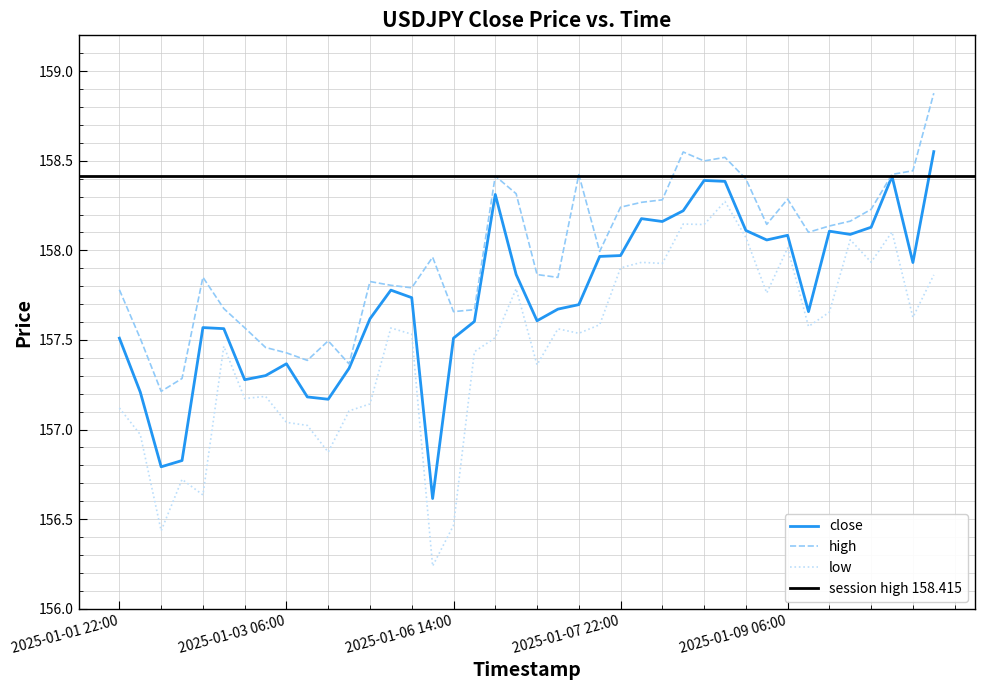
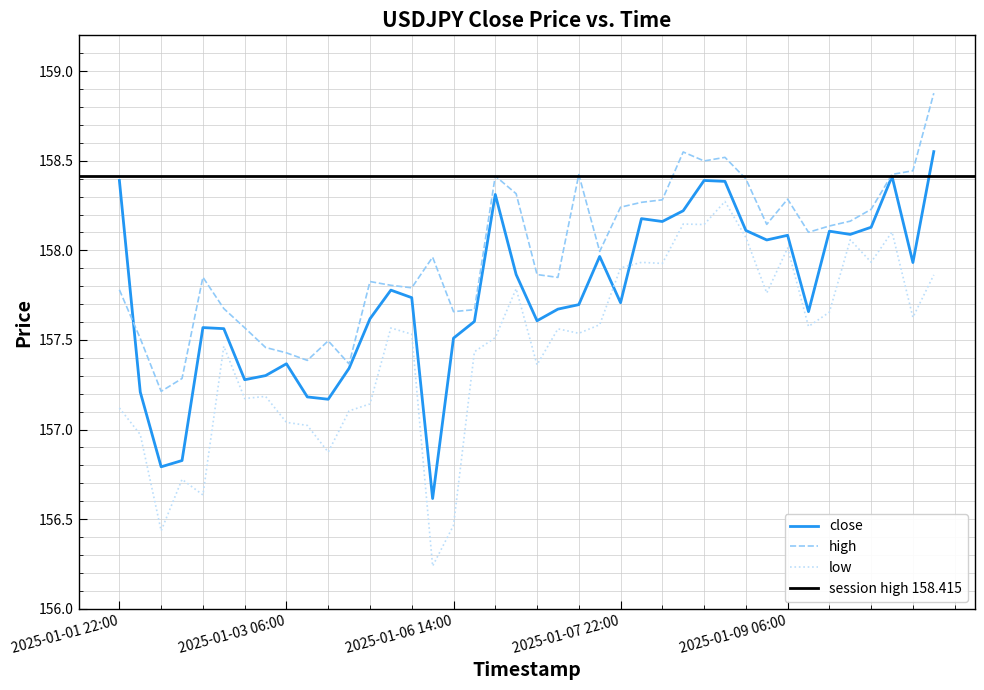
  {
    "close": {
-     "2025-01-01 22:00": 157.51,
+     "2025-01-01 22:00": 158.39,
      "2025-01-03 06:00": 157.37,
      "2025-01-06 14:00": 157.51,
-     "2025-01-07 22:00": 157.97,
+     "2025-01-07 22:00": 157.71,
      "2025-01-09 06:00": 158.08
    }
  }
